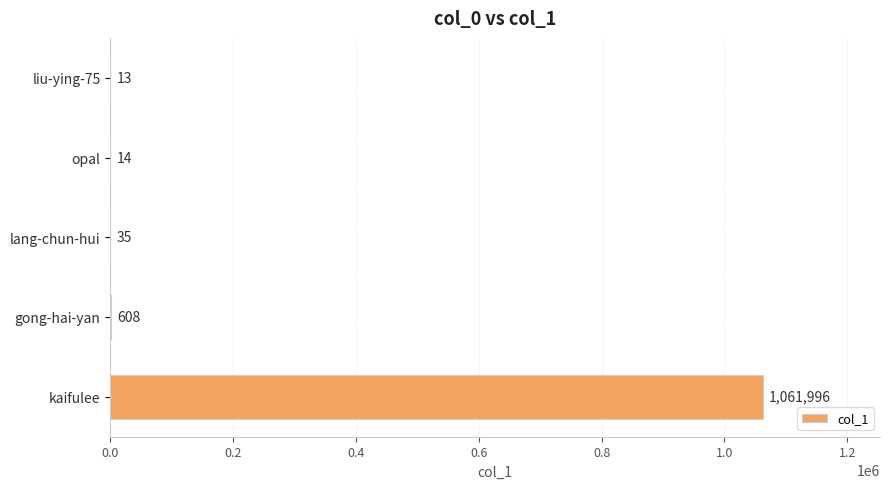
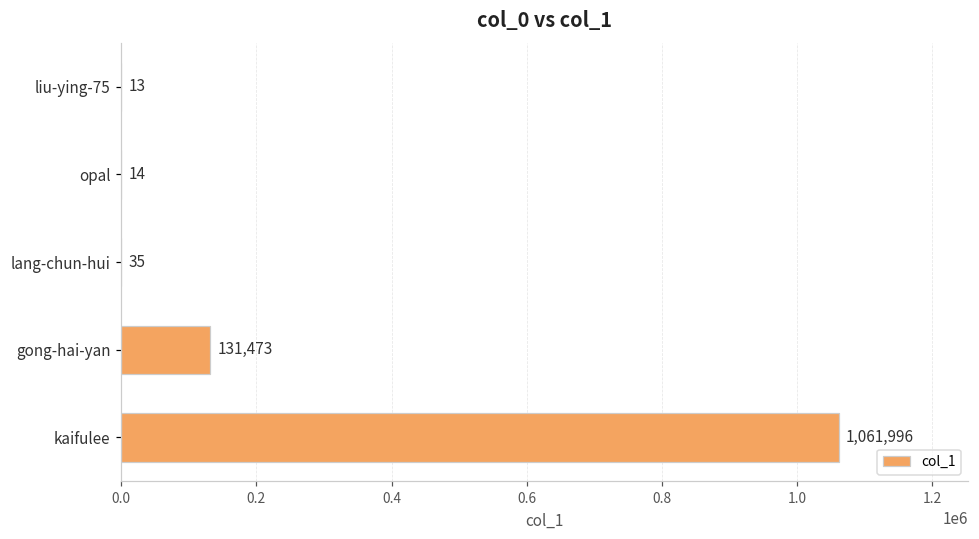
  {
    "liu-ying-75": "13",
    "opal": "14",
    "lang-chun-hui": "35",
-   "gong-hai-yan": "608",
+   "gong-hai-yan": "131,473",
    "kaifulee": "1,061,996"
  }
